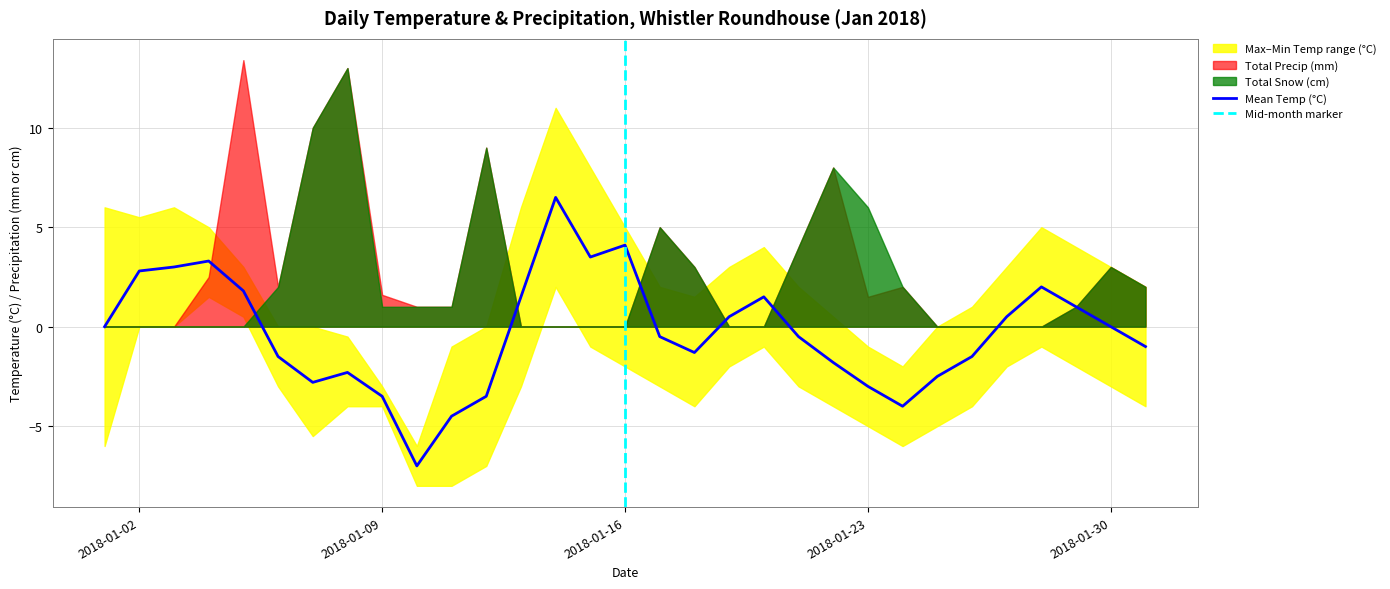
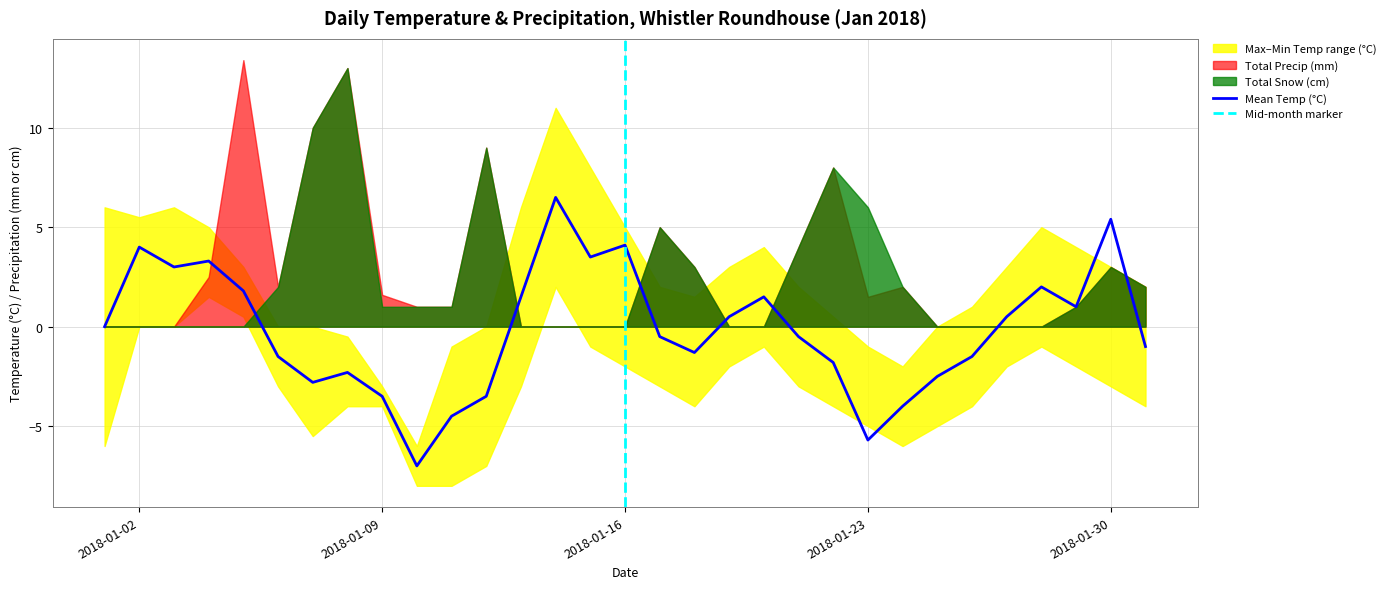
  {
    "Mean Temp (°C)": {
-     "2018-01-02": 2.8,
+     "2018-01-02": 4.0,
      "2018-01-09": -3.5,
      "2018-01-16": 4.1,
-     "2018-01-23": -3.0,
-     "2018-01-30": 0.0
+     "2018-01-23": -5.7,
+     "2018-01-30": 5.4
    },
    "Total Precip (mm)": {
      "2018-01-09": 1.6,
      "2018-01-23": 1.5
    },
    "Total Snow (cm)": {
      "2018-01-09": 1.0,
      "2018-01-23": 6.0
    }
  }
